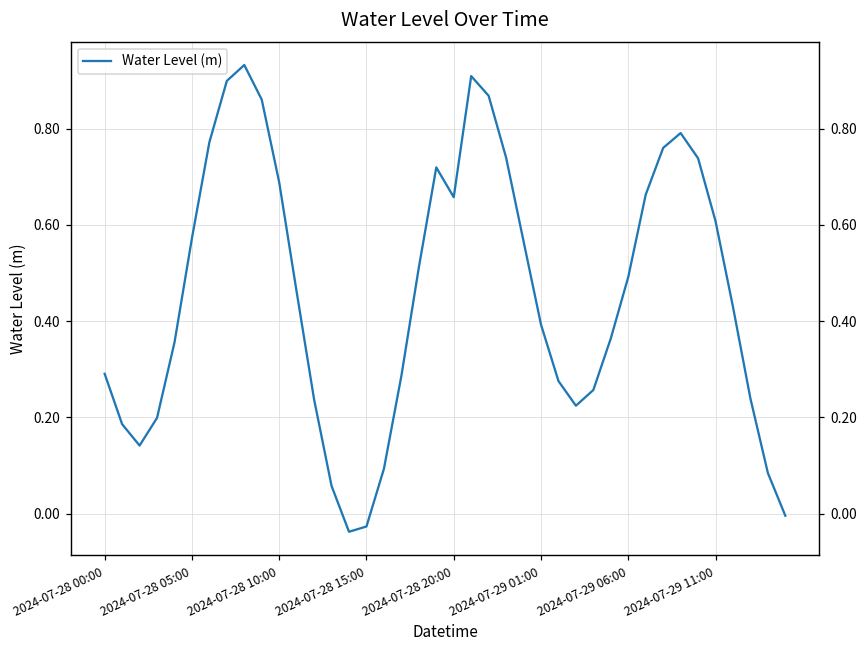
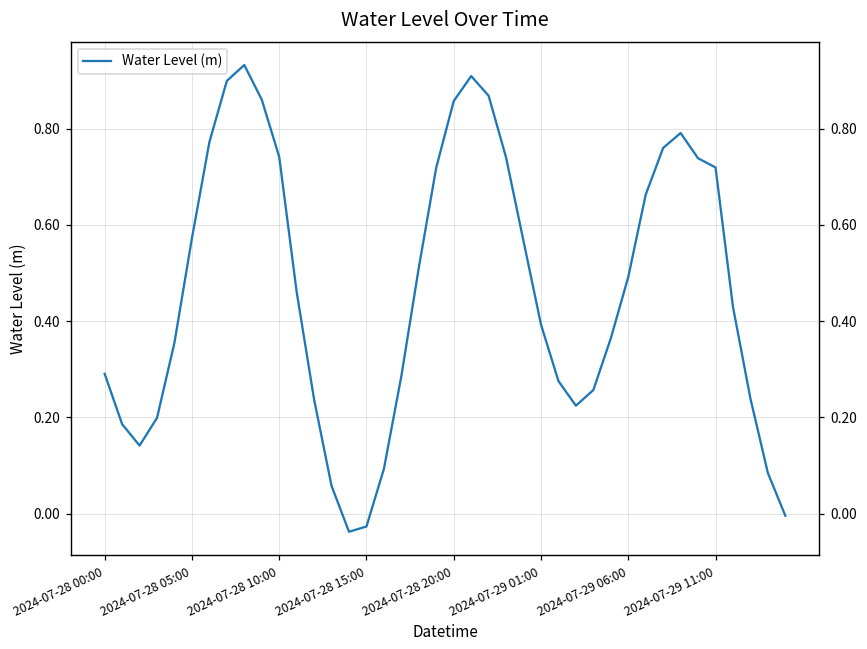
  {
    "2024-07-28 00:00": 0.29,
    "2024-07-28 05:00": 0.57,
-   "2024-07-28 10:00": 0.69,
+   "2024-07-28 10:00": 0.74,
    "2024-07-28 15:00": -0.03,
-   "2024-07-28 20:00": 0.66,
+   "2024-07-28 20:00": 0.86,
    "2024-07-29 01:00": 0.39,
    "2024-07-29 06:00": 0.49,
-   "2024-07-29 11:00": 0.61
+   "2024-07-29 11:00": 0.72
  }
